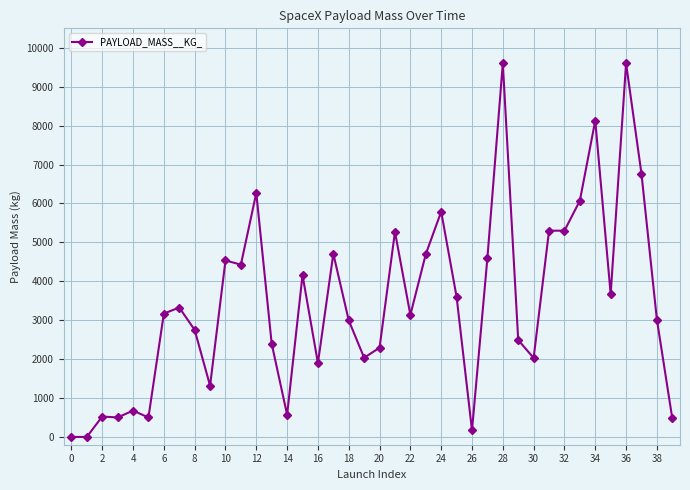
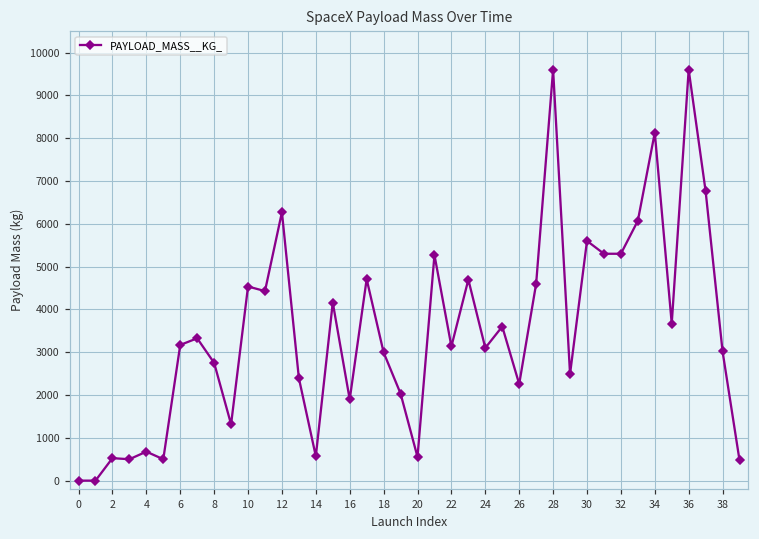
  {
    "0": 0,
    "2": 500,
    "4": 700,
    "6": 3200,
    "8": 2800,
    "10": 4500,
    "12": 6300,
    "14": 600,
    "16": 1900,
    "18": 3000,
-   "20": 2300,
+   "20": 600,
    "22": 3100,
-   "24": 5800,
-   "26": 200,
+   "24": 3100,
+   "26": 2300,
    "28": 9600,
-   "30": 2000,
+   "30": 5600,
    "32": 5300,
    "34": 8100,
    "36": 9600,
    "38": 3000
  }
